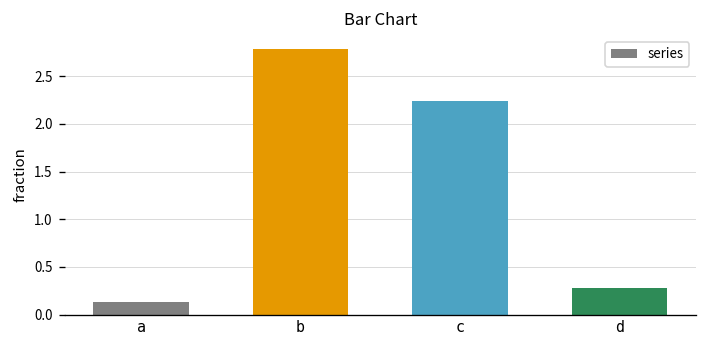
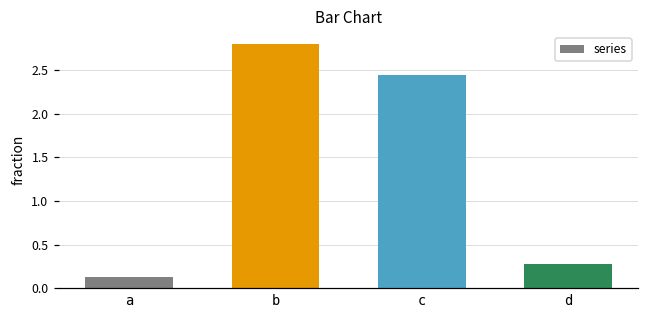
  {
    "a": 0.1,
    "b": 2.8,
-   "c": 2.2,
+   "c": 2.4,
    "d": 0.3
  }
